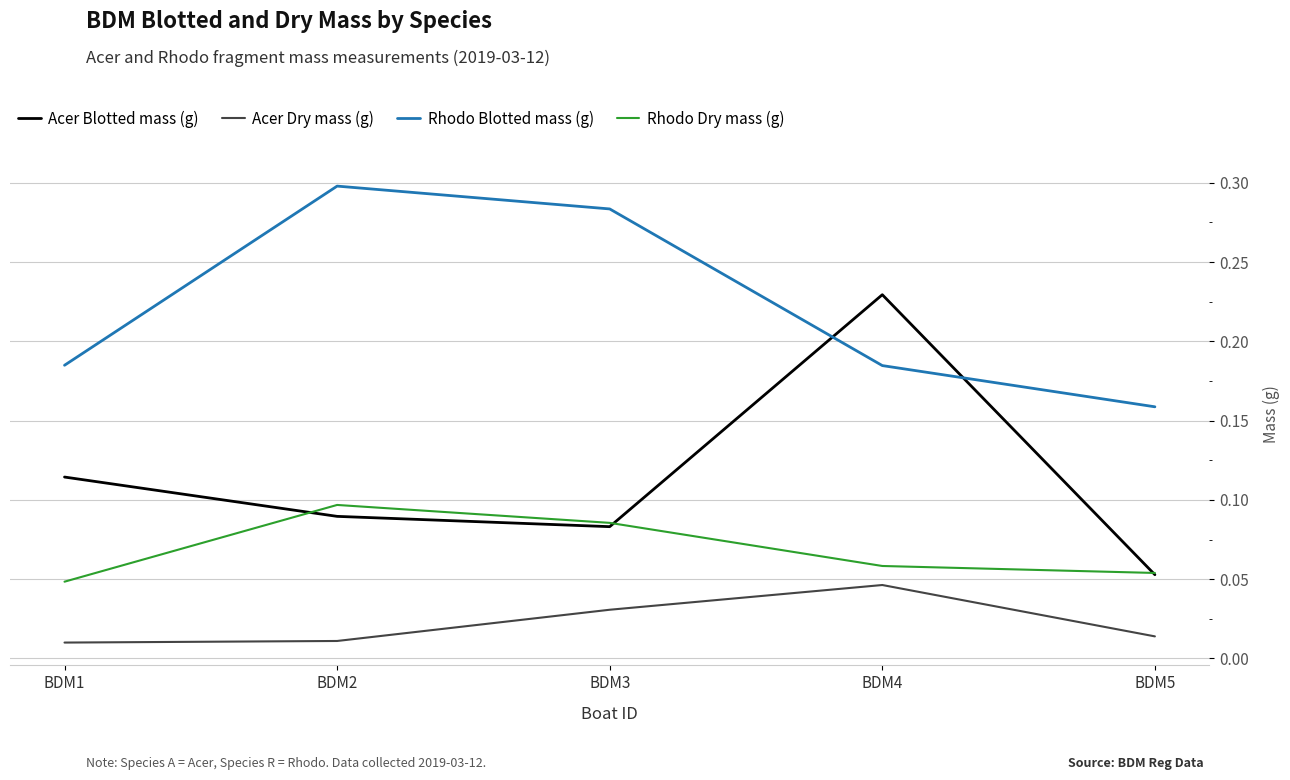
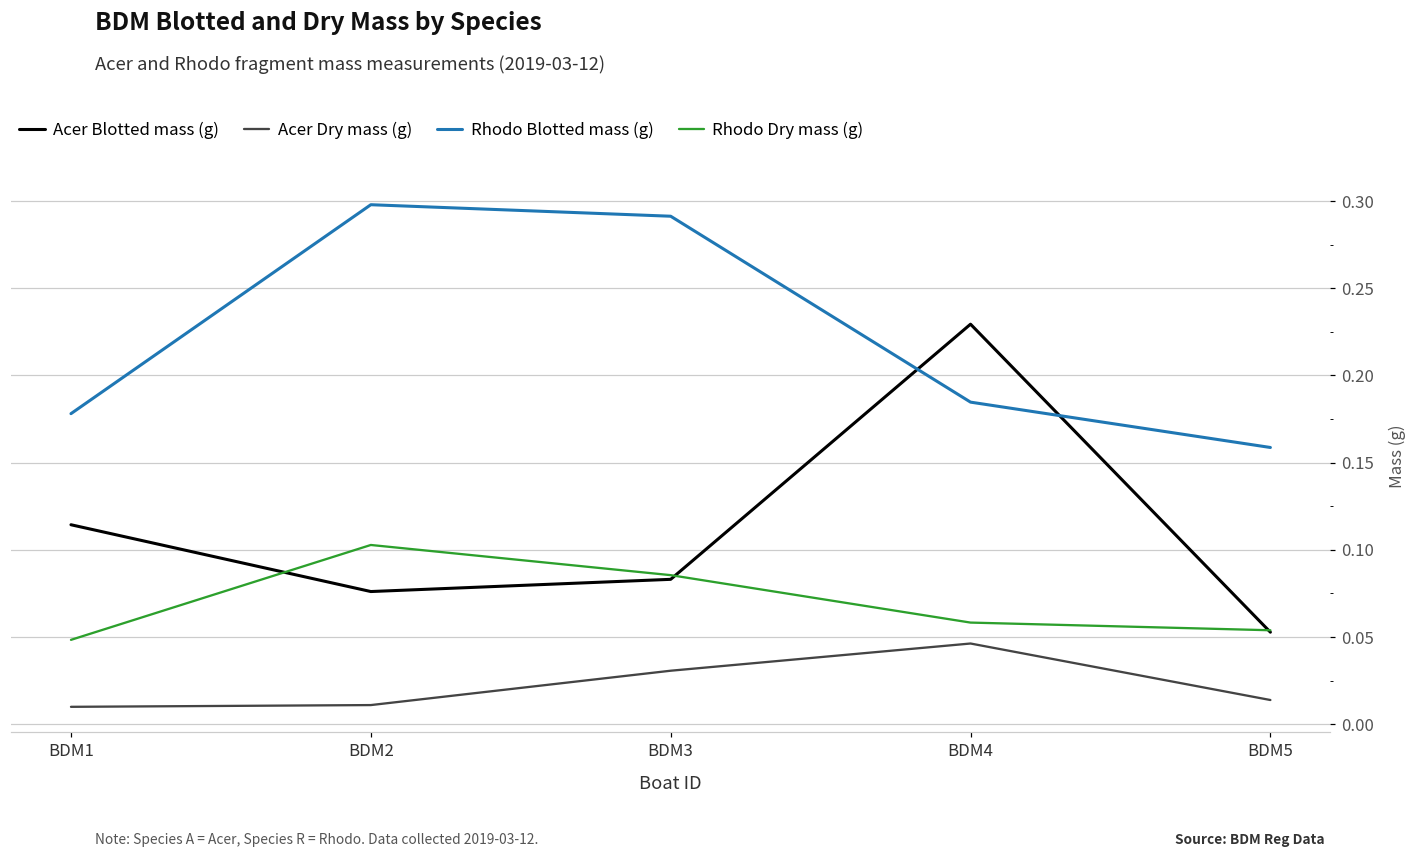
  {
    "Acer Blotted mass (g)": {
      "BDM1": 0.114,
-     "BDM2": 0.090,
+     "BDM2": 0.076,
      "BDM3": 0.083,
      "BDM4": 0.229
    },
    "Acer Dry mass (g)": {
      "BDM1": 0.010,
      "BDM2": 0.011,
      "BDM3": 0.031,
      "BDM4": 0.046,
      "BDM5": 0.014
    },
    "Rhodo Blotted mass (g)": {
-     "BDM1": 0.185,
+     "BDM1": 0.178,
      "BDM2": 0.298,
-     "BDM3": 0.284,
+     "BDM3": 0.291,
      "BDM4": 0.185,
      "BDM5": 0.159
    },
    "Rhodo Dry mass (g)": {
      "BDM1": 0.048,
-     "BDM2": 0.097,
+     "BDM2": 0.103,
      "BDM3": 0.086,
      "BDM4": 0.058
    }
  }
